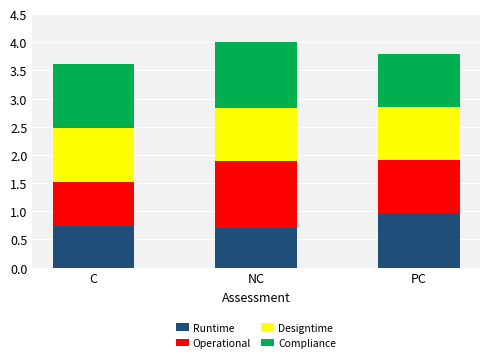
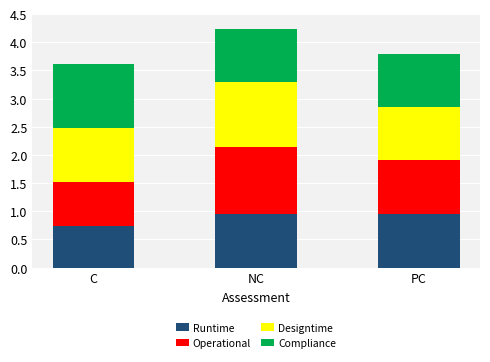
  {
    "Runtime": {
      "C": 0.7,
-     "NC": 0.7,
+     "NC": 1.0,
      "PC": 1.0
    },
    "Operational": {
      "C": 0.8,
      "NC": 1.2,
      "PC": 1.0
    },
    "Designtime": {
      "C": 1.0,
-     "NC": 0.9,
+     "NC": 1.1,
      "PC": 0.9
    },
    "Compliance": {
      "C": 1.1,
-     "NC": 1.2,
+     "NC": 0.9,
      "PC": 0.9
    }
  }
